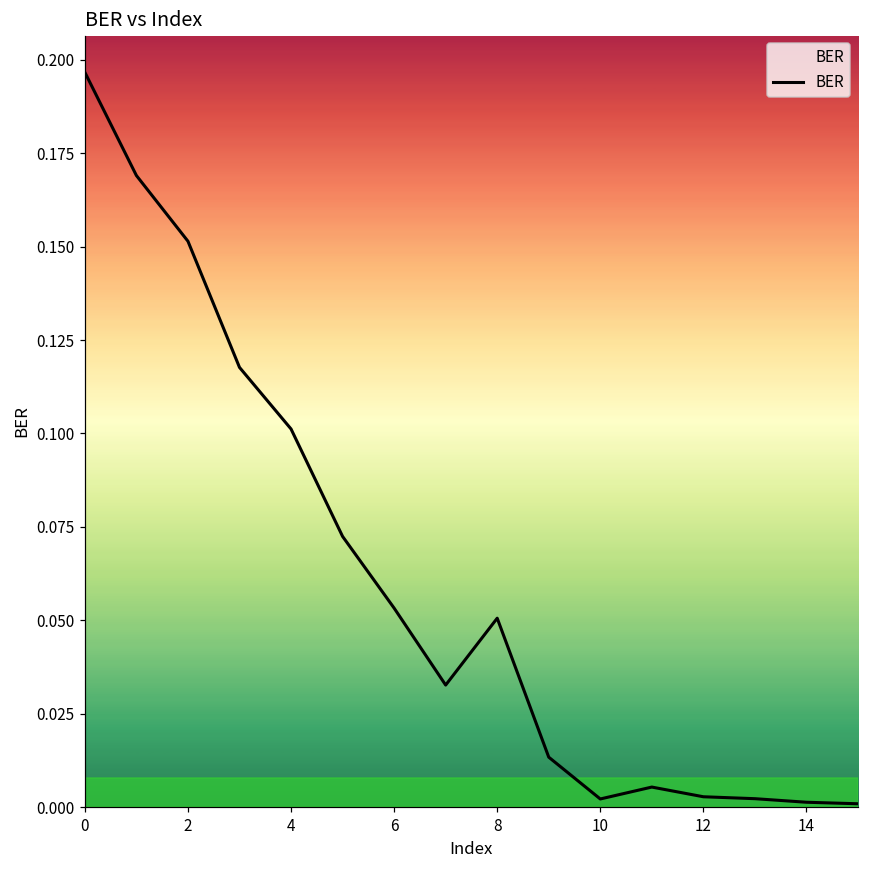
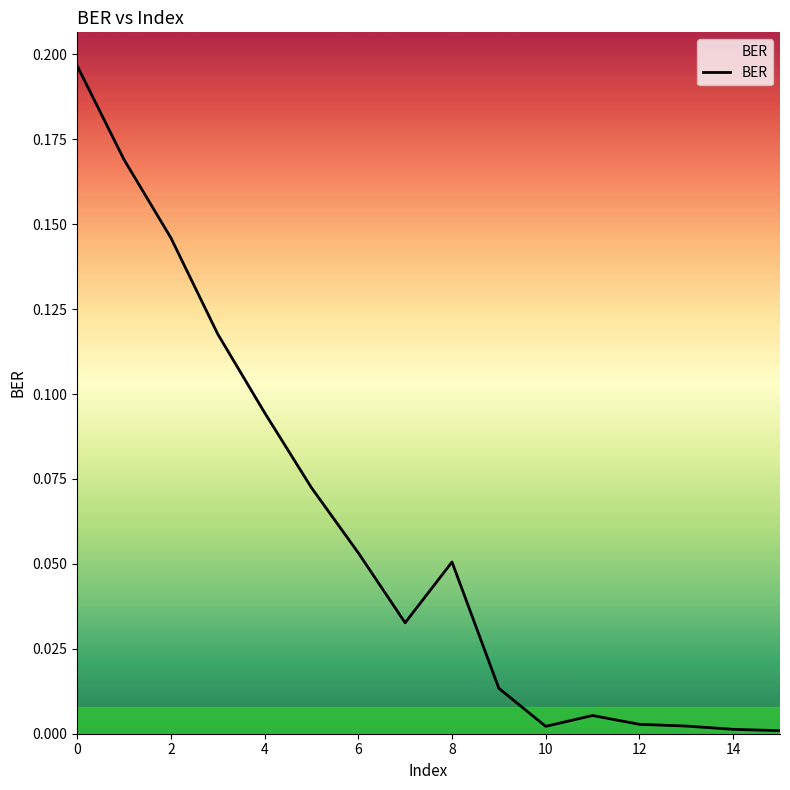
  {
    "0": 0.197,
-   "2": 0.151,
-   "4": 0.101,
+   "2": 0.146,
+   "4": 0.095,
    "6": 0.053,
    "8": 0.051
  }
